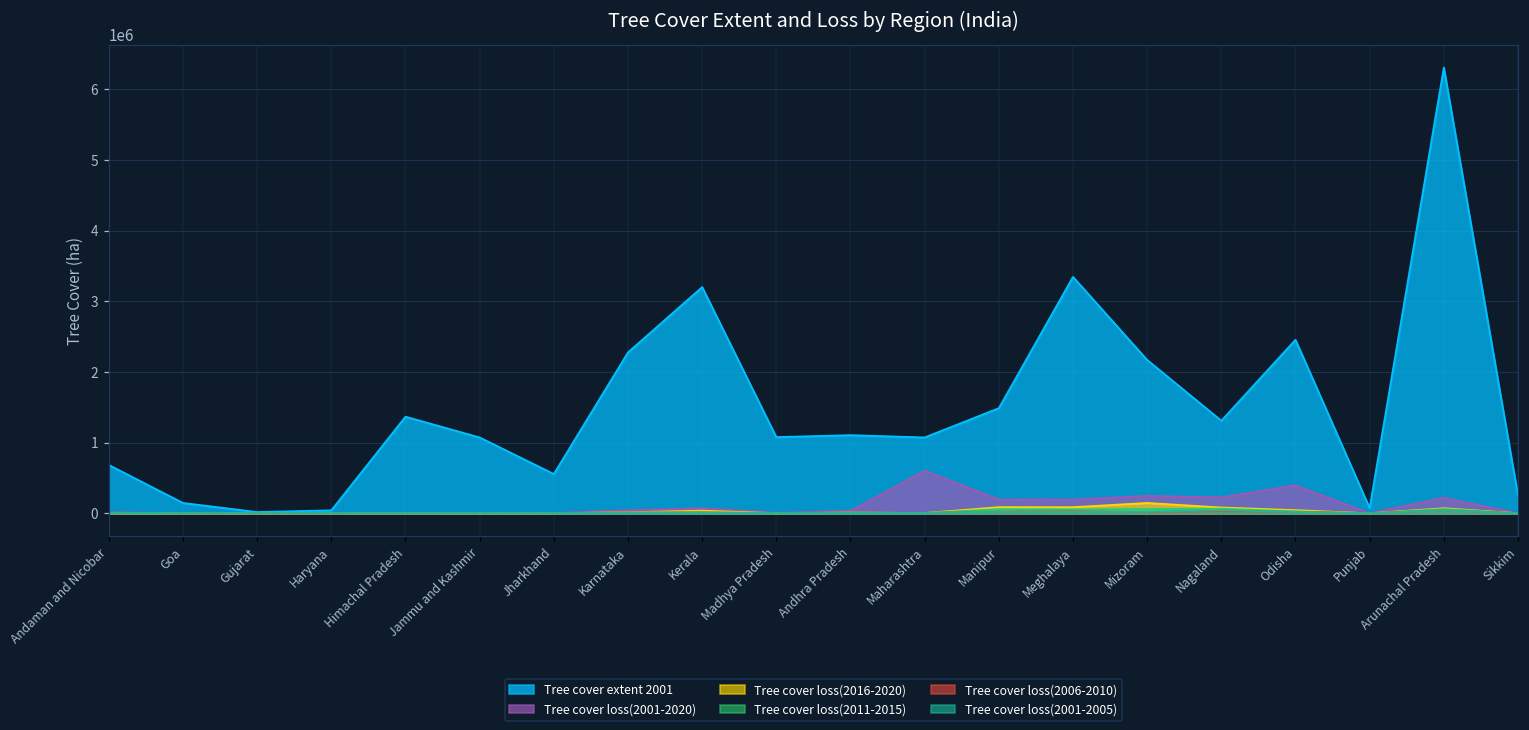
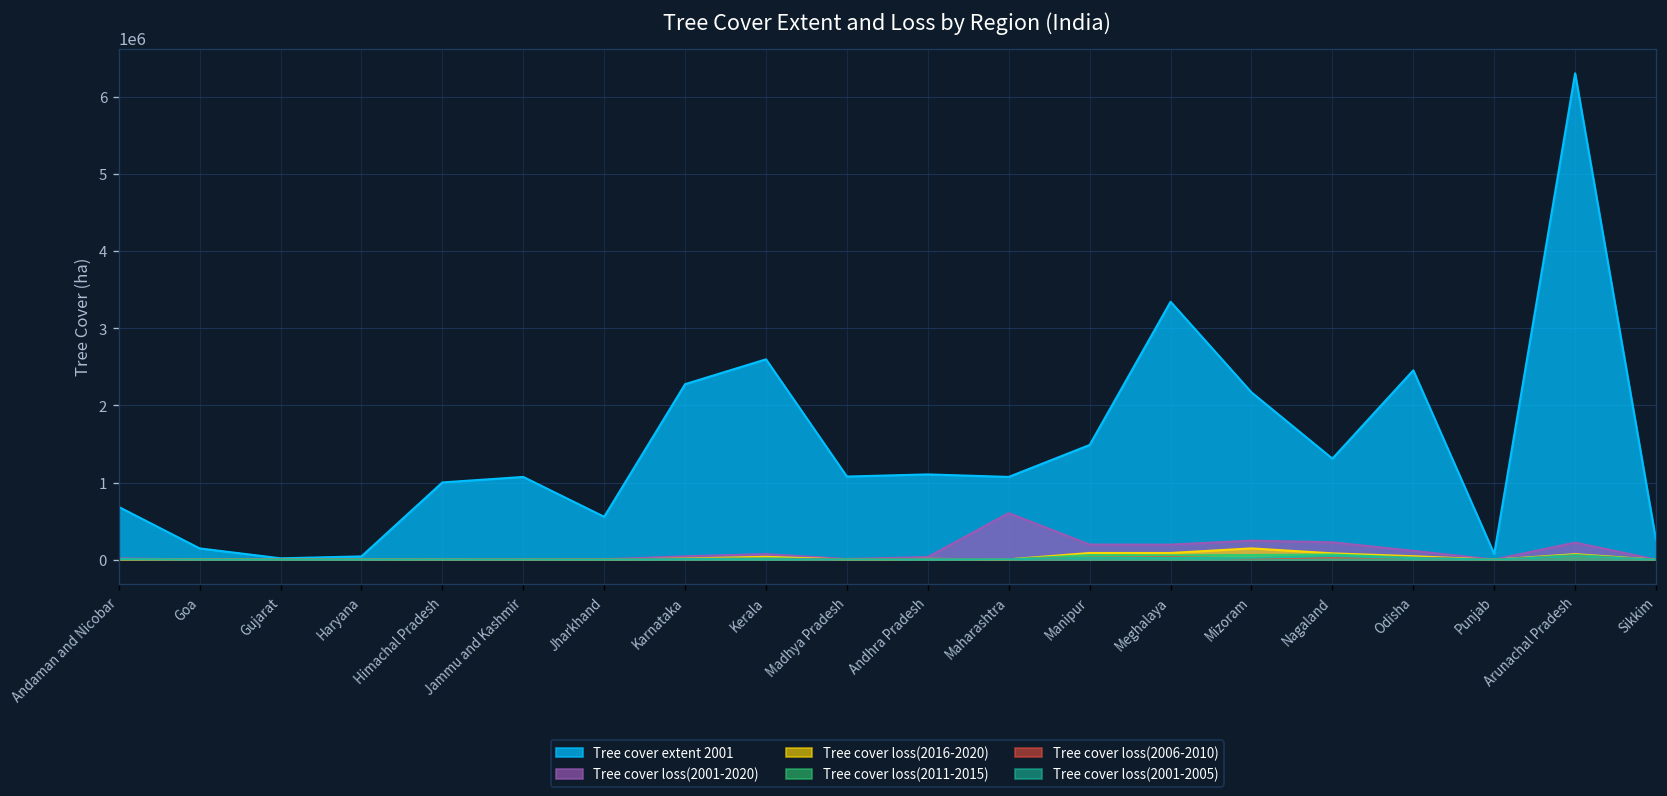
  {
    "Tree cover extent 2001": {
      "Andaman and Nicobar": 700000,
      "Goa": 100000,
      "Haryana": 0,
-     "Himachal Pradesh": 1400000,
+     "Himachal Pradesh": 1000000,
      "Jammu and Kashmir": 1100000,
      "Jharkhand": 600000,
      "Karnataka": 2300000,
-     "Kerala": 3200000,
+     "Kerala": 2600000,
      "Madhya Pradesh": 1100000,
      "Andhra Pradesh": 1100000,
      "Maharashtra": 1100000,
      "Manipur": 1500000,
      "Meghalaya": 3300000,
      "Mizoram": 2200000,
      "Nagaland": 1300000,
      "Odisha": 2500000,
      "Punjab": 100000,
      "Arunachal Pradesh": 6300000,
      "Sikkim": 300000
    },
    "Tree cover loss(2001-2020)": {
      "Maharashtra": 600000,
      "Manipur": 200000,
      "Meghalaya": 200000,
      "Mizoram": 200000,
      "Nagaland": 200000,
-     "Odisha": 400000,
+     "Odisha": 100000,
      "Arunachal Pradesh": 200000
    },
    "Tree cover loss(2016-2020)": {
      "Mizoram": 100000
    }
  }
